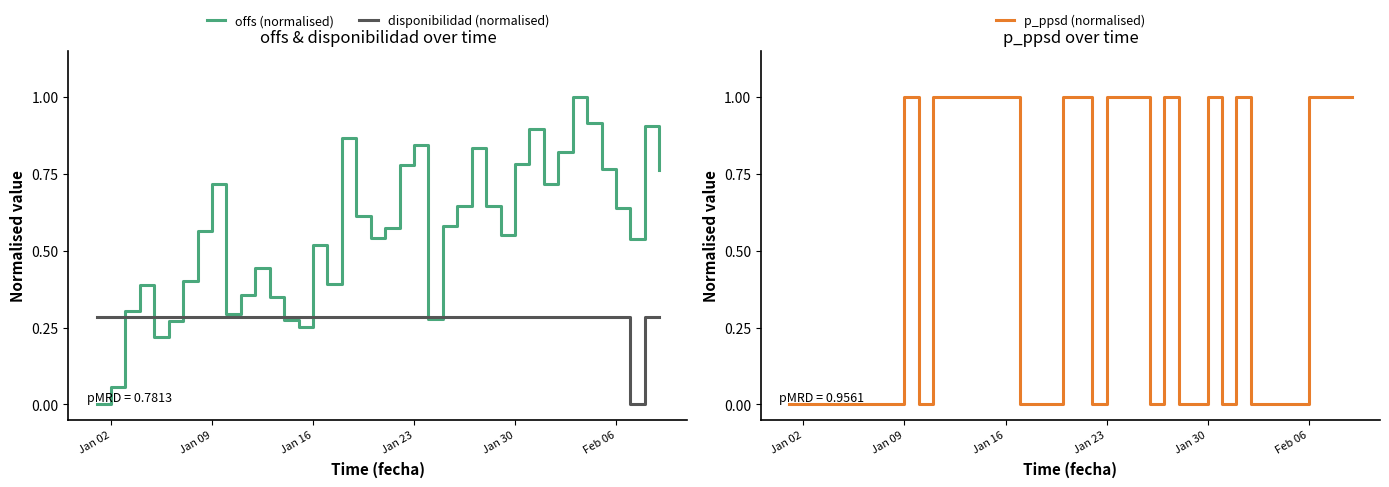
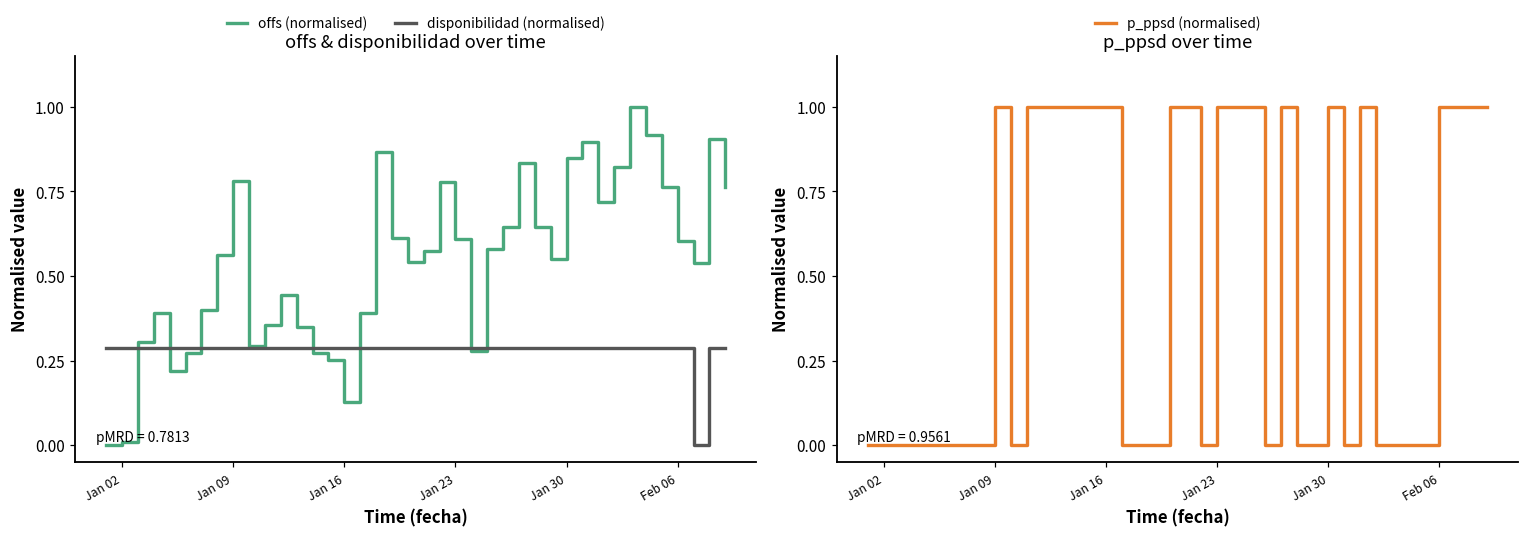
  {
    "offs & disponibilidad over time": {
      "offs (normalised)": {
-       "Jan 02": 0.06,
-       "Jan 09": 0.72,
-       "Jan 16": 0.52,
-       "Jan 23": 0.84,
-       "Jan 30": 0.78,
-       "Feb 06": 0.64
+       "Jan 02": 0.01,
+       "Jan 09": 0.78,
+       "Jan 16": 0.13,
+       "Jan 23": 0.61,
+       "Jan 30": 0.85,
+       "Feb 06": 0.60
      },
      "disponibilidad (normalised)": {
        "Jan 02": 0.29,
        "Jan 09": 0.29,
        "Jan 16": 0.29,
        "Jan 23": 0.29,
        "Jan 30": 0.29,
        "Feb 06": 0.29
      }
    },
    "p_ppsd over time": {
      "Jan 09": 1.00,
      "Jan 16": 1.00,
      "Jan 23": 1.00,
      "Jan 30": 1.00,
      "Feb 06": 1.00
    }
  }
